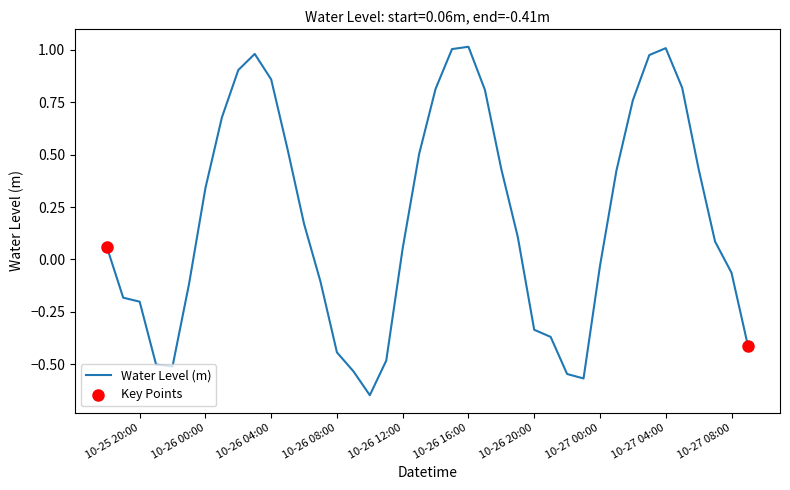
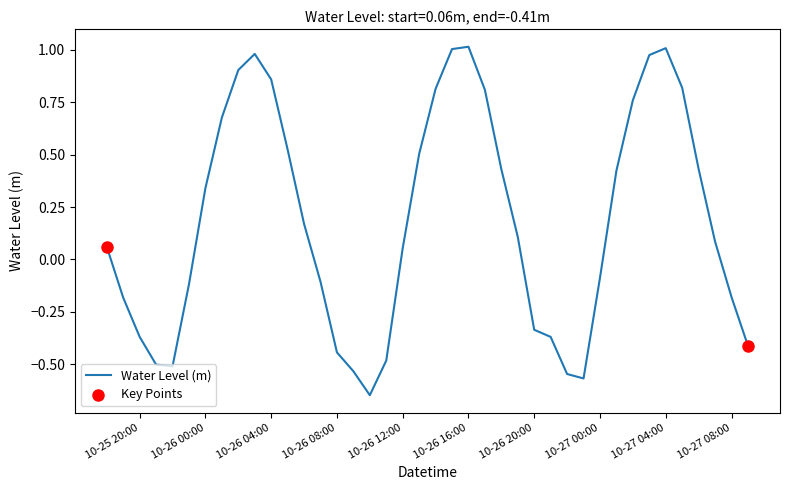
  {
    "Water Level (m)": {
-     "10-25 20:00": -0.20,
+     "10-25 20:00": -0.37,
      "10-26 00:00": 0.34,
      "10-26 04:00": 0.86,
      "10-26 08:00": -0.44,
      "10-26 12:00": 0.05,
      "10-26 16:00": 1.02,
      "10-26 20:00": -0.34,
-     "10-27 00:00": -0.03,
+     "10-27 00:00": -0.09,
      "10-27 04:00": 1.01,
-     "10-27 08:00": -0.06
+     "10-27 08:00": -0.18
    }
  }
